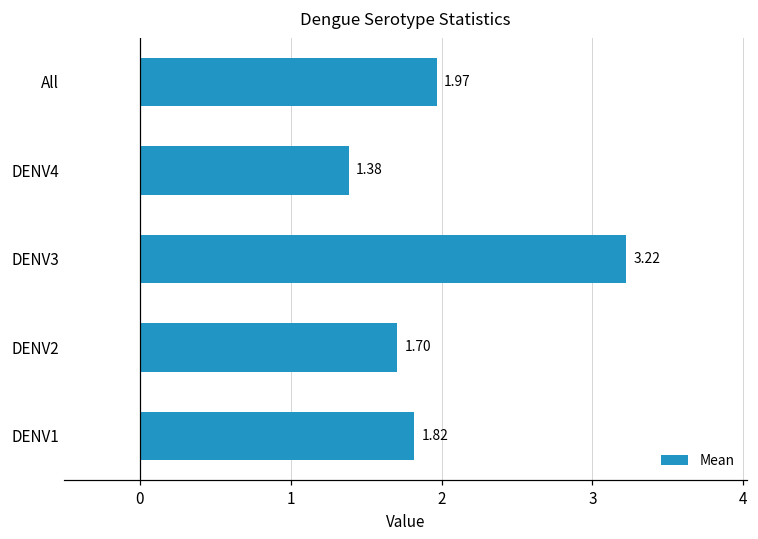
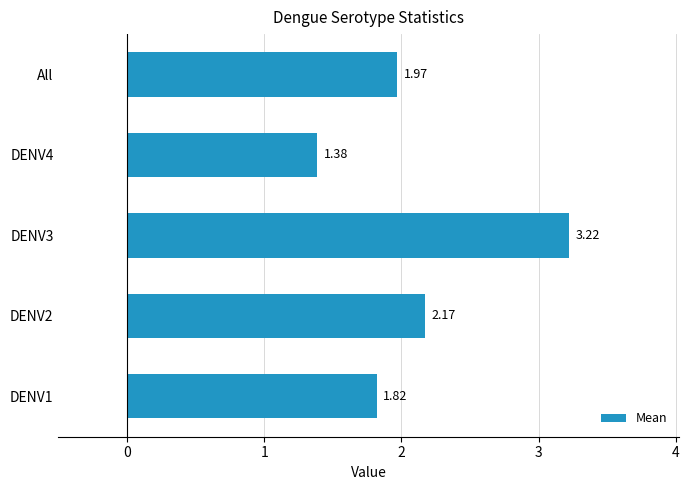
  {
    "All": 1.97,
    "DENV4": 1.38,
    "DENV3": 3.22,
-   "DENV2": 1.70,
+   "DENV2": 2.17,
    "DENV1": 1.82
  }
